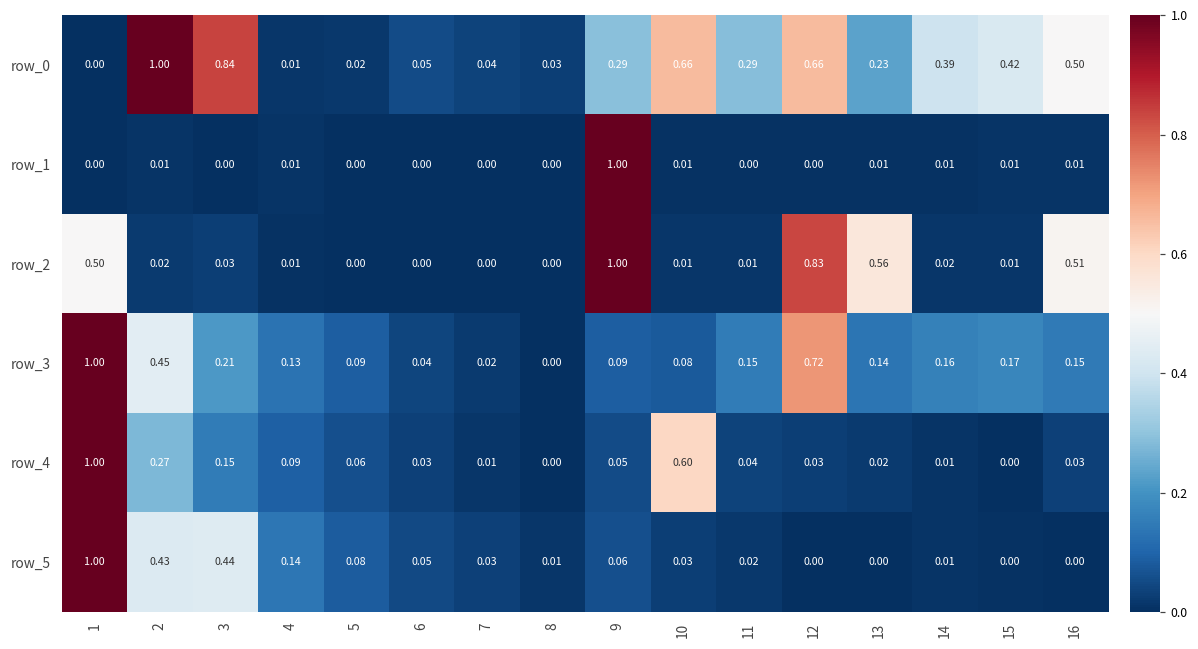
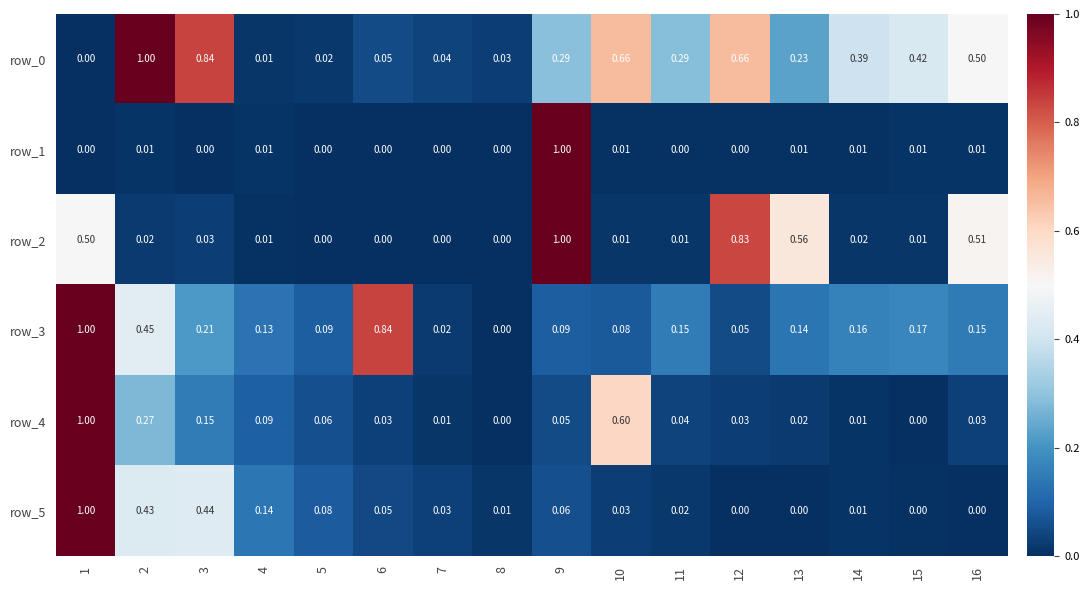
  {
    "row_0": {
      "1": 0.00,
      "2": 1.00,
      "3": 0.84,
      "4": 0.01,
      "5": 0.02,
      "6": 0.05,
      "7": 0.04,
      "8": 0.03,
      "9": 0.29,
      "10": 0.66,
      "11": 0.29,
      "12": 0.66,
      "13": 0.23,
      "14": 0.39,
      "15": 0.42,
      "16": 0.50
    },
    "row_1": {
      "1": 0.00,
      "2": 0.01,
      "3": 0.00,
      "4": 0.01,
      "5": 0.00,
      "6": 0.00,
      "7": 0.00,
      "8": 0.00,
      "9": 1.00,
      "10": 0.01,
      "11": 0.00,
      "12": 0.00,
      "13": 0.01,
      "14": 0.01,
      "15": 0.01,
      "16": 0.01
    },
    "row_2": {
      "1": 0.50,
      "2": 0.02,
      "3": 0.03,
      "4": 0.01,
      "5": 0.00,
      "6": 0.00,
      "7": 0.00,
      "8": 0.00,
      "9": 1.00,
      "10": 0.01,
      "11": 0.01,
      "12": 0.83,
      "13": 0.56,
      "14": 0.02,
      "15": 0.01,
      "16": 0.51
    },
    "row_3": {
      "1": 1.00,
      "2": 0.45,
      "3": 0.21,
      "4": 0.13,
      "5": 0.09,
-     "6": 0.04,
+     "6": 0.84,
      "7": 0.02,
      "8": 0.00,
      "9": 0.09,
      "10": 0.08,
      "11": 0.15,
-     "12": 0.72,
+     "12": 0.05,
      "13": 0.14,
      "14": 0.16,
      "15": 0.17,
      "16": 0.15
    },
    "row_4": {
      "1": 1.00,
      "2": 0.27,
      "3": 0.15,
      "4": 0.09,
      "5": 0.06,
      "6": 0.03,
      "7": 0.01,
      "8": 0.00,
      "9": 0.05,
      "10": 0.60,
      "11": 0.04,
      "12": 0.03,
      "13": 0.02,
      "14": 0.01,
      "15": 0.00,
      "16": 0.03
    },
    "row_5": {
      "1": 1.00,
      "2": 0.43,
      "3": 0.44,
      "4": 0.14,
      "5": 0.08,
      "6": 0.05,
      "7": 0.03,
      "8": 0.01,
      "9": 0.06,
      "10": 0.03,
      "11": 0.02,
      "12": 0.00,
      "13": 0.00,
      "14": 0.01,
      "15": 0.00,
      "16": 0.00
    }
  }
